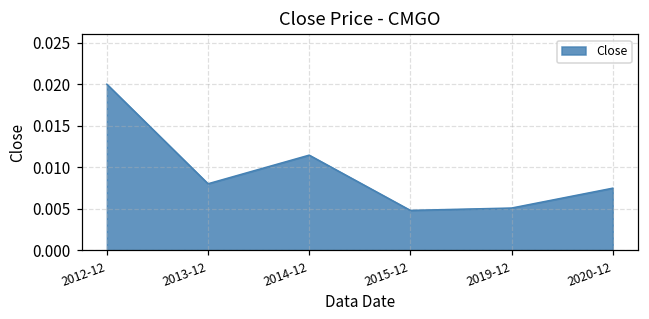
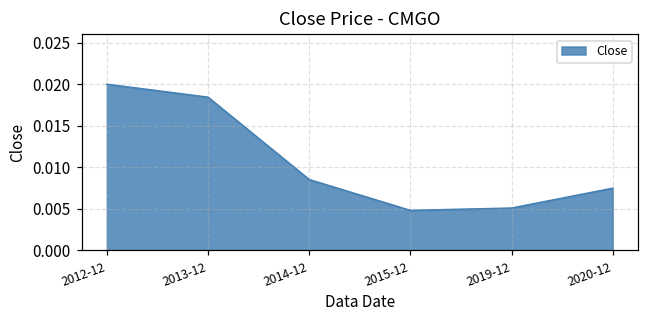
  {
    "2012-12": 0.020,
-   "2013-12": 0.008,
-   "2014-12": 0.011,
+   "2013-12": 0.018,
+   "2014-12": 0.009,
    "2015-12": 0.005,
    "2019-12": 0.005,
    "2020-12": 0.007
  }
